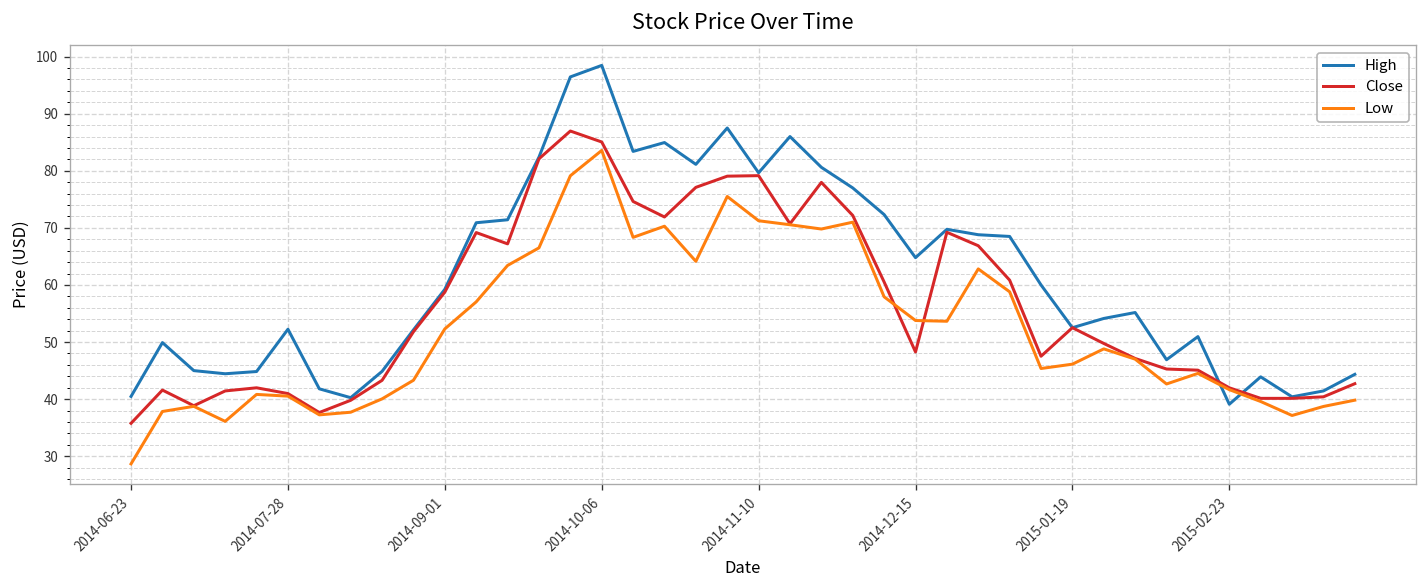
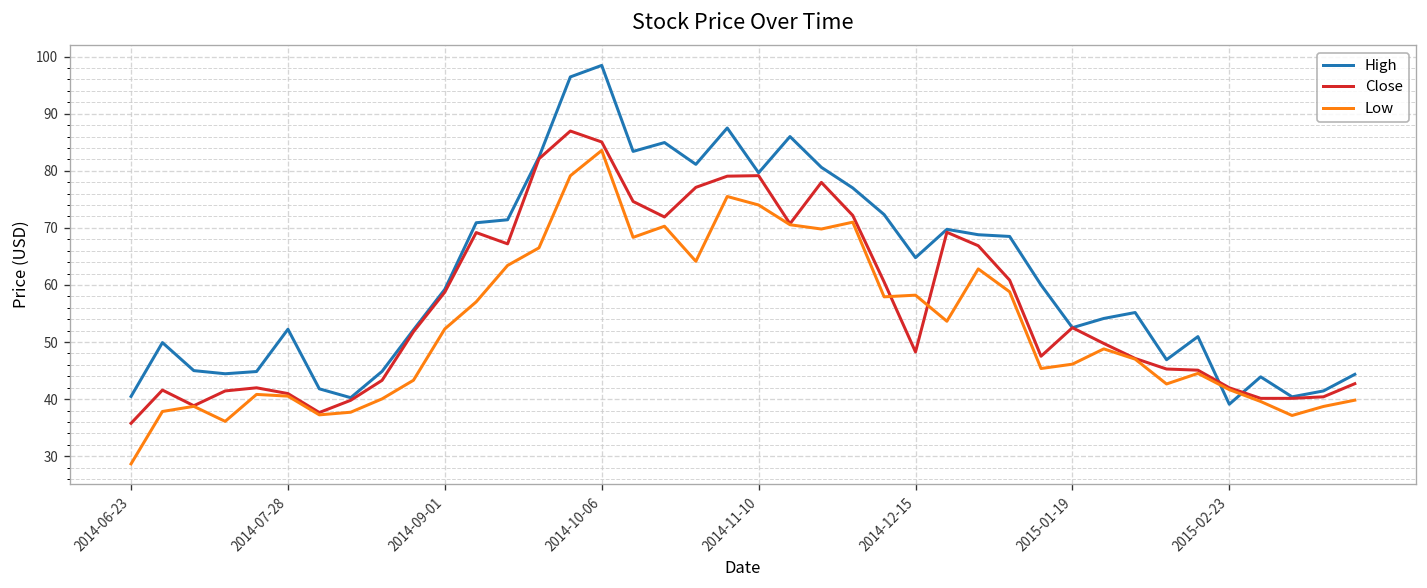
  {
    "High": {
      "2014-06-23": 40,
      "2014-07-28": 52,
      "2014-10-06": 98,
      "2014-12-15": 65,
      "2015-02-23": 39
    },
    "Close": {
      "2014-06-23": 36,
      "2014-10-06": 85,
      "2014-12-15": 48
    },
    "Low": {
      "2014-06-23": 29,
      "2014-09-01": 52,
      "2014-10-06": 84,
-     "2014-11-10": 71,
-     "2014-12-15": 54,
+     "2014-11-10": 74,
+     "2014-12-15": 58,
      "2015-01-19": 46
    }
  }
